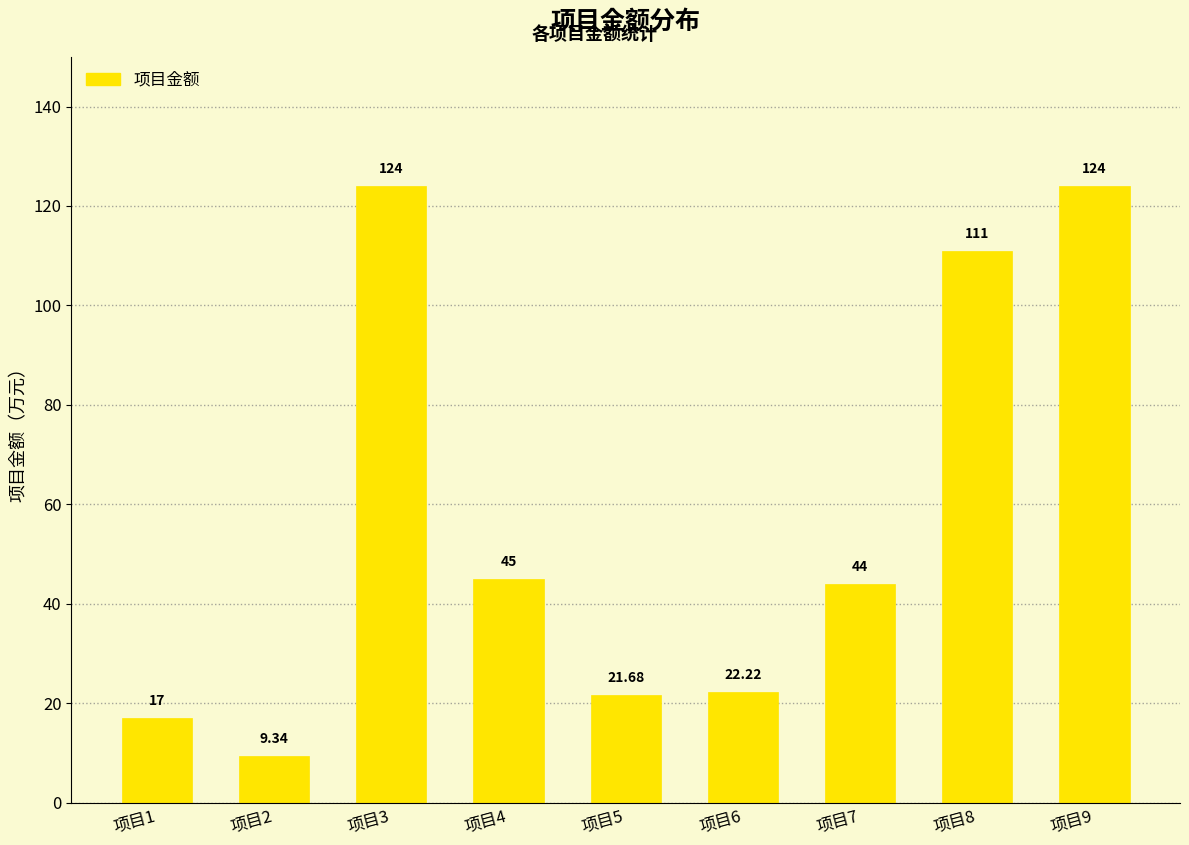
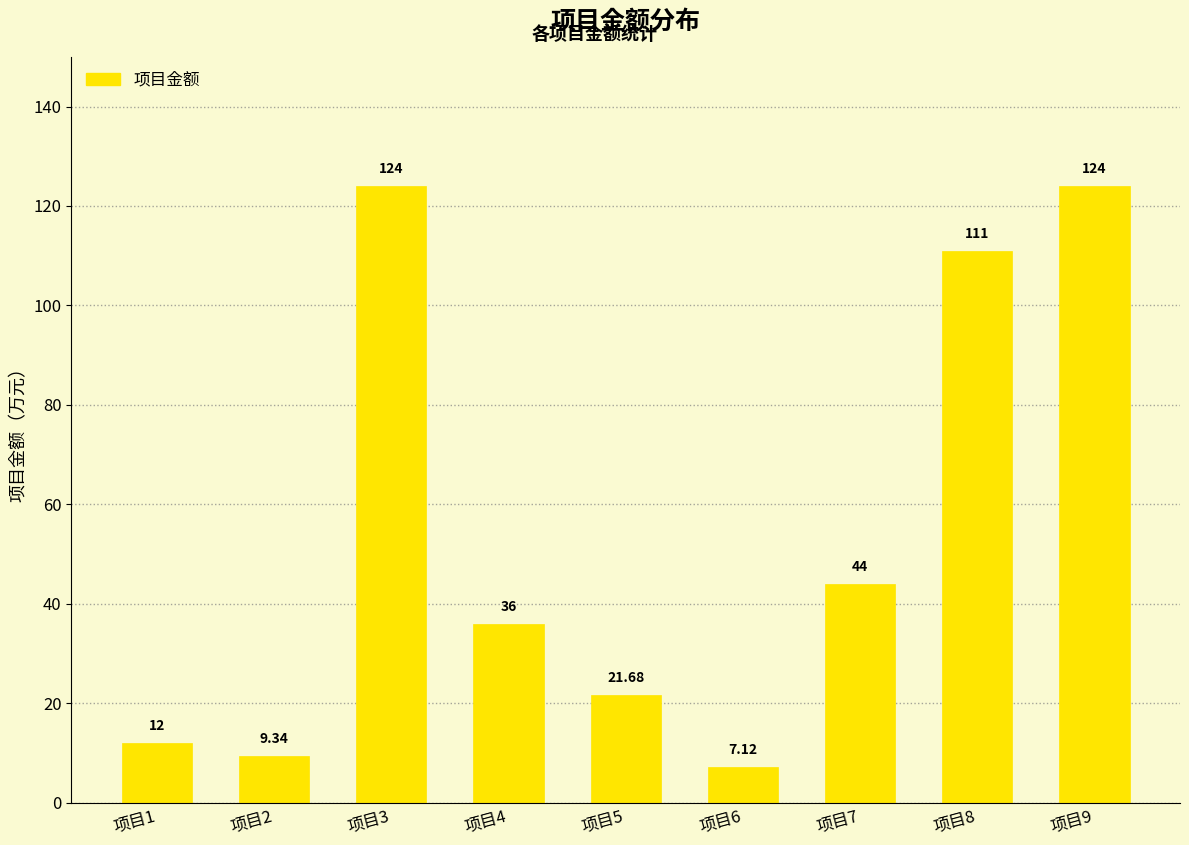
  {
-   "项目1": 17,
+   "项目1": 12,
    "项目2": 9.34,
    "项目3": 124,
-   "项目4": 45,
+   "项目4": 36,
    "项目5": 21.68,
-   "项目6": 22.22,
+   "项目6": 7.12,
    "项目7": 44,
    "项目8": 111,
    "项目9": 124
  }
